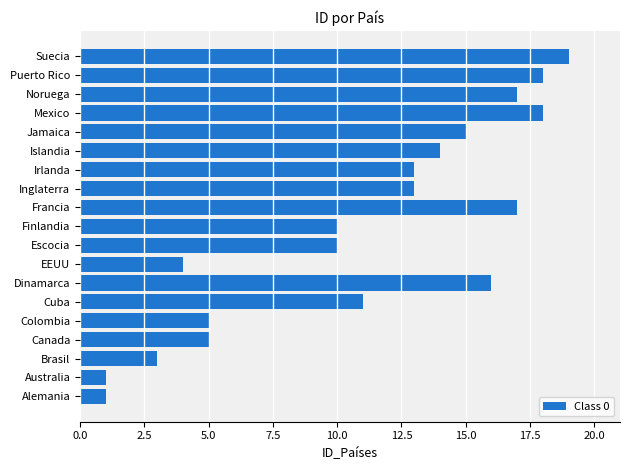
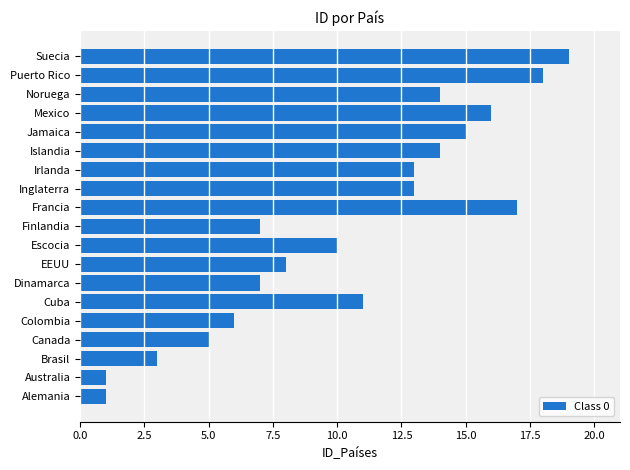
  {
    "Suecia": 19,
    "Puerto Rico": 18,
-   "Noruega": 17,
-   "Mexico": 18,
+   "Noruega": 14,
+   "Mexico": 16,
    "Jamaica": 15,
    "Islandia": 14,
    "Irlanda": 13,
    "Inglaterra": 13,
    "Francia": 17,
-   "Finlandia": 10,
+   "Finlandia": 7,
    "Escocia": 10,
-   "EEUU": 4,
-   "Dinamarca": 16,
+   "EEUU": 8,
+   "Dinamarca": 7,
    "Cuba": 11,
-   "Colombia": 5,
+   "Colombia": 6,
    "Canada": 5,
    "Brasil": 3,
    "Australia": 1,
    "Alemania": 1
  }
